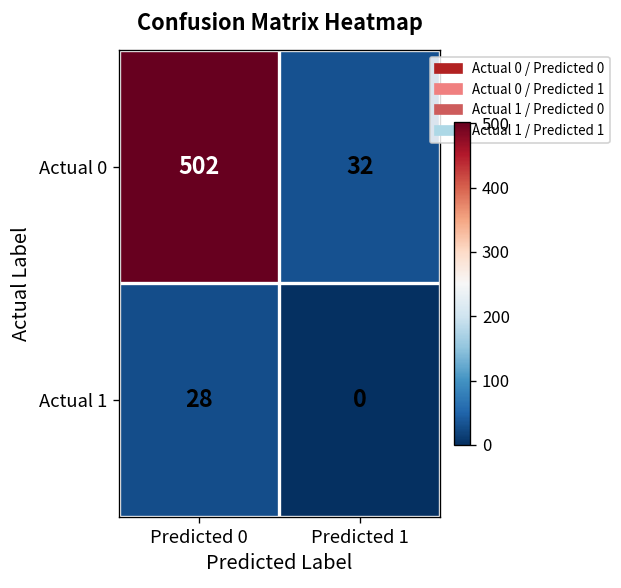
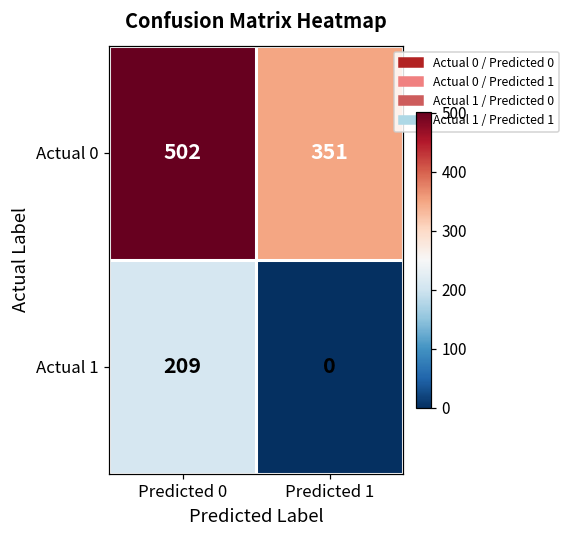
  {
    "Actual 0": {
      "Predicted 0": 502,
-     "Predicted 1": 32
+     "Predicted 1": 351
    },
    "Actual 1": {
-     "Predicted 0": 28,
+     "Predicted 0": 209,
      "Predicted 1": 0
    }
  }
